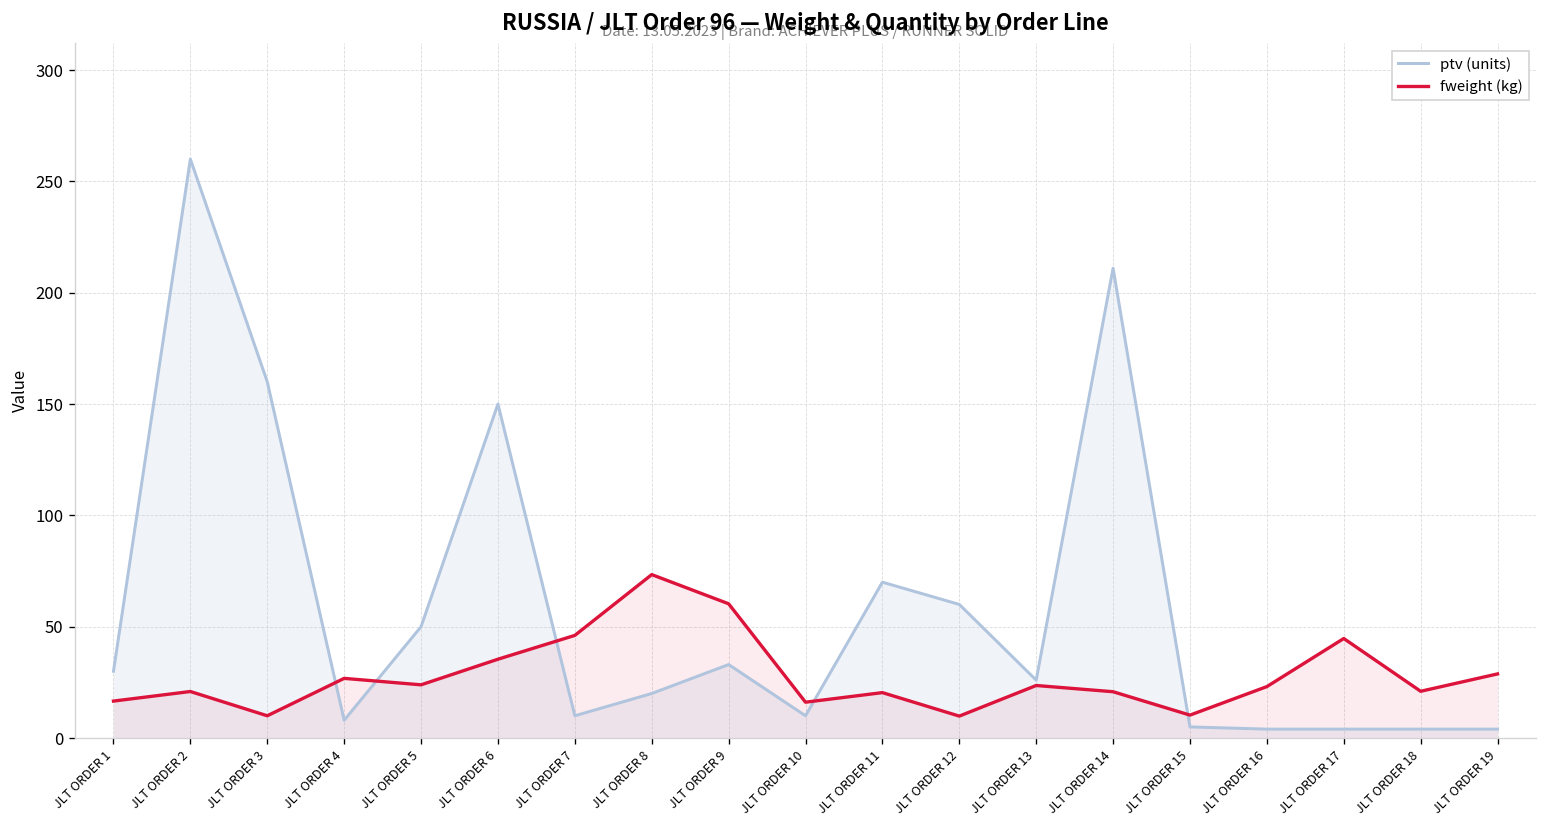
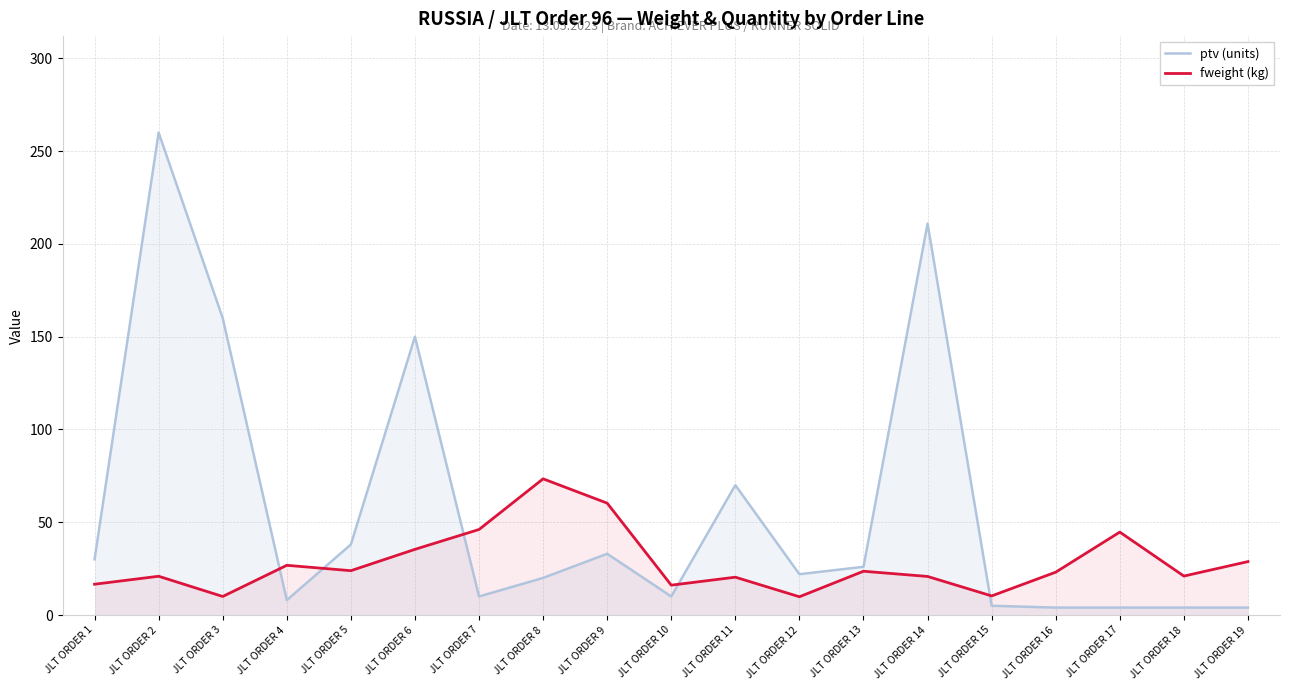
  {
    "ptv (units)": {
      "JLT ORDER 1": 30,
      "JLT ORDER 2": 260,
      "JLT ORDER 3": 160,
      "JLT ORDER 4": 8,
-     "JLT ORDER 5": 50,
+     "JLT ORDER 5": 38,
      "JLT ORDER 6": 150,
      "JLT ORDER 7": 10,
      "JLT ORDER 8": 20,
      "JLT ORDER 9": 33,
      "JLT ORDER 10": 10,
      "JLT ORDER 11": 70,
-     "JLT ORDER 12": 60,
+     "JLT ORDER 12": 22,
      "JLT ORDER 13": 26,
      "JLT ORDER 14": 211,
      "JLT ORDER 15": 5,
      "JLT ORDER 16": 4,
      "JLT ORDER 17": 4,
      "JLT ORDER 18": 4,
      "JLT ORDER 19": 4
    },
    "fweight (kg)": {
      "JLT ORDER 1": 17,
      "JLT ORDER 2": 21,
      "JLT ORDER 3": 10,
      "JLT ORDER 4": 27,
      "JLT ORDER 5": 24,
      "JLT ORDER 6": 35,
      "JLT ORDER 7": 46,
      "JLT ORDER 8": 73,
      "JLT ORDER 9": 60,
      "JLT ORDER 10": 16,
      "JLT ORDER 11": 20,
      "JLT ORDER 12": 10,
      "JLT ORDER 13": 24,
      "JLT ORDER 14": 21,
      "JLT ORDER 15": 10,
      "JLT ORDER 16": 23,
      "JLT ORDER 17": 45,
      "JLT ORDER 18": 21,
      "JLT ORDER 19": 29
    }
  }
